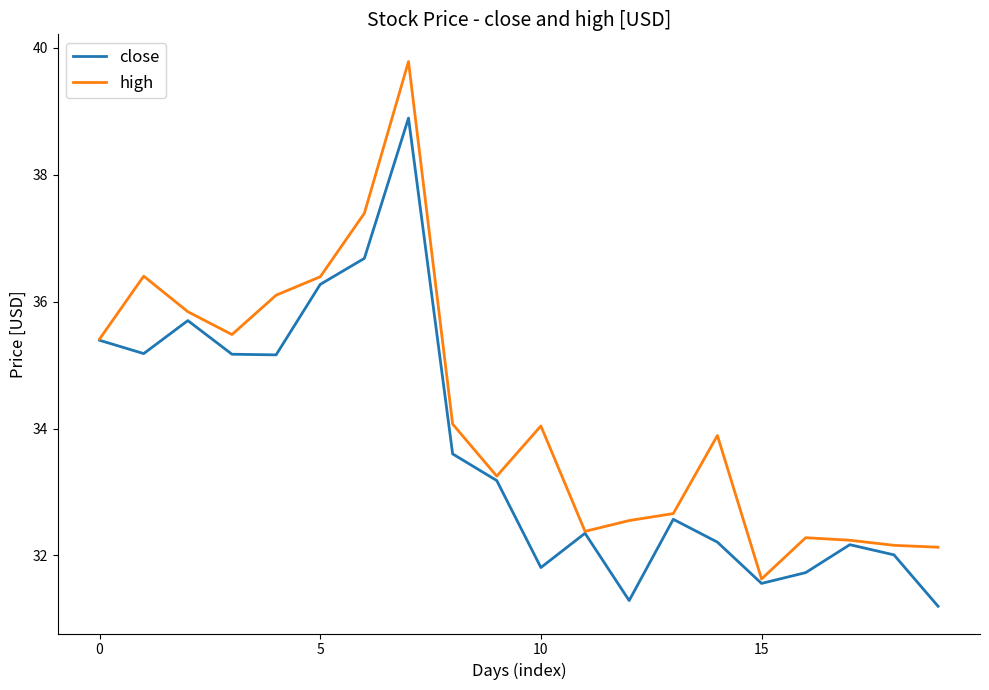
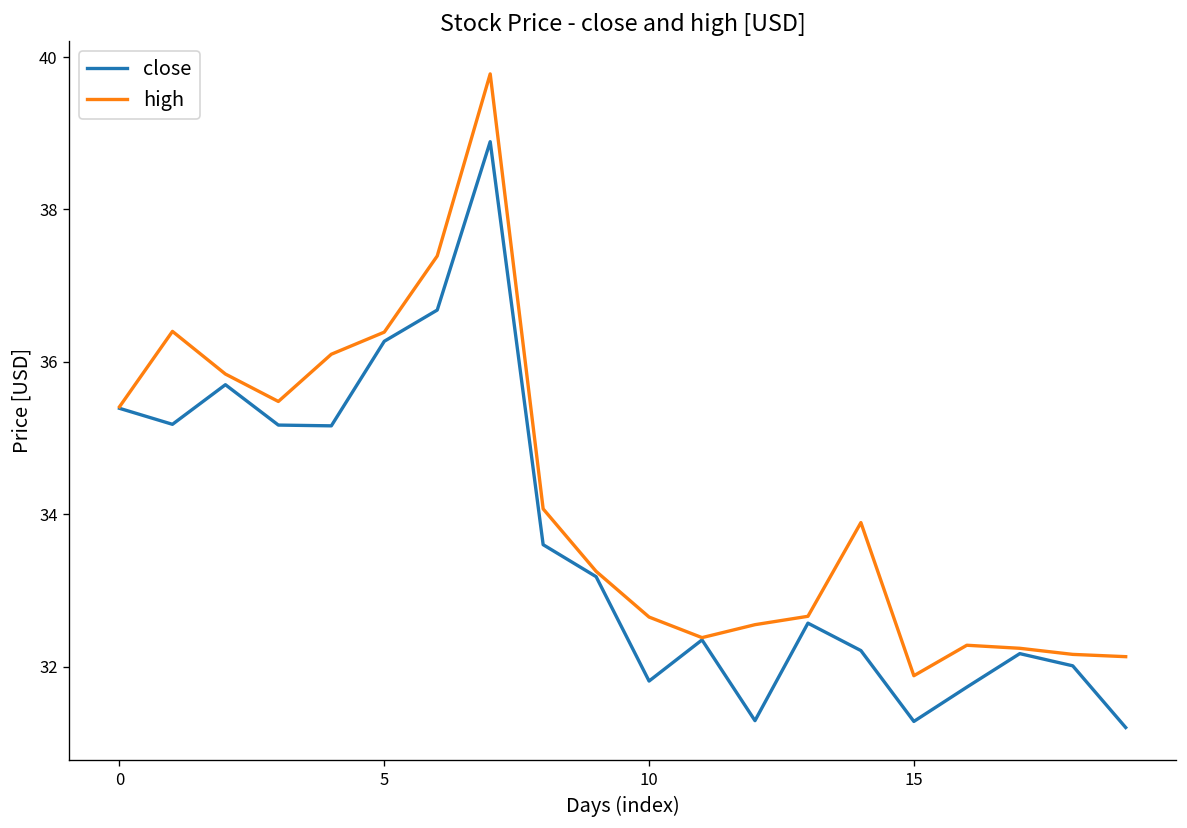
  {
    "close": {
      "5": 36.3,
      "10": 31.8,
-     "15": 31.6
+     "15": 31.3
    },
    "high": {
      "5": 36.4,
-     "10": 34.0,
-     "15": 31.6
+     "10": 32.7,
+     "15": 31.9
    }
  }
